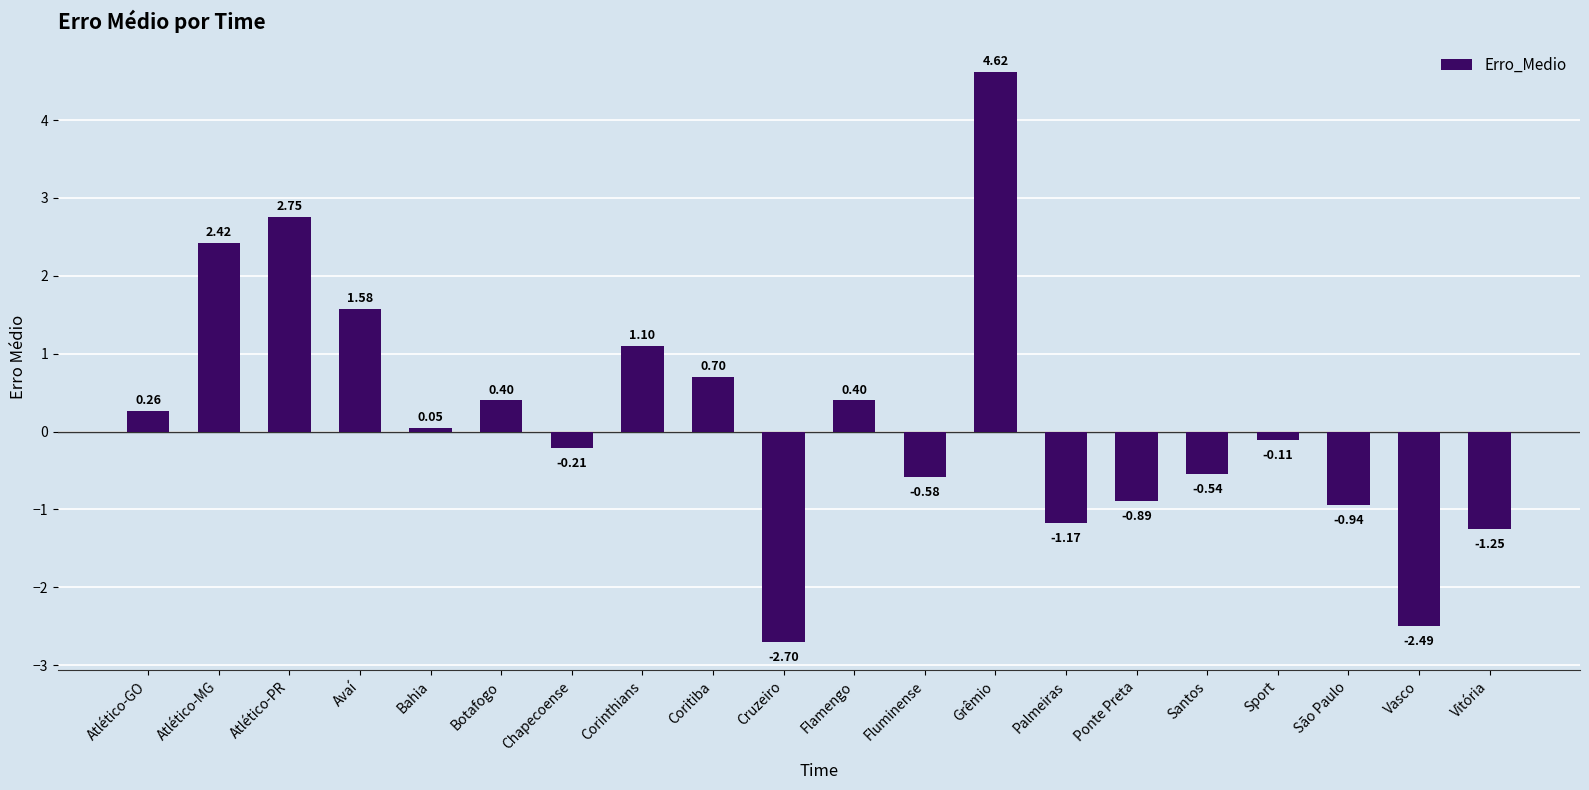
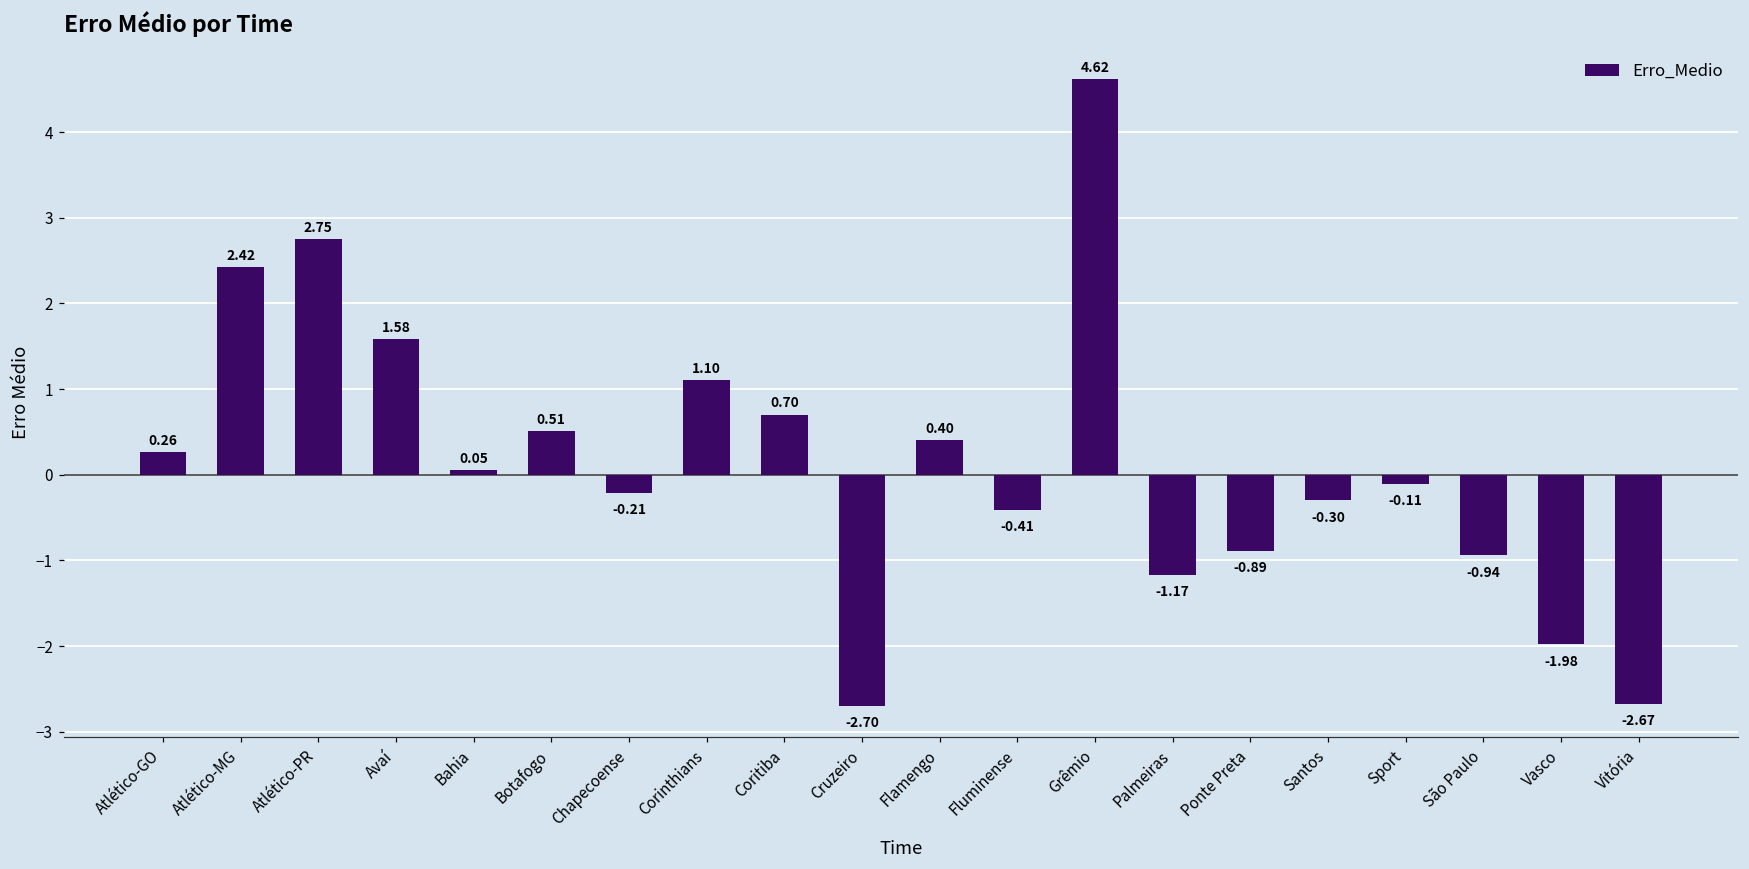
  {
    "Atlético-GO": 0.26,
    "Atlético-MG": 2.42,
    "Atlético-PR": 2.75,
    "Avaí": 1.58,
    "Bahia": 0.05,
-   "Botafogo": 0.40,
+   "Botafogo": 0.51,
    "Chapecoense": -0.21,
    "Corinthians": 1.10,
    "Coritiba": 0.70,
    "Cruzeiro": -2.70,
    "Flamengo": 0.40,
-   "Fluminense": -0.58,
+   "Fluminense": -0.41,
    "Grêmio": 4.62,
    "Palmeiras": -1.17,
    "Ponte Preta": -0.89,
-   "Santos": -0.54,
+   "Santos": -0.30,
    "Sport": -0.11,
    "São Paulo": -0.94,
-   "Vasco": -2.49,
-   "Vitória": -1.25
+   "Vasco": -1.98,
+   "Vitória": -2.67
  }
